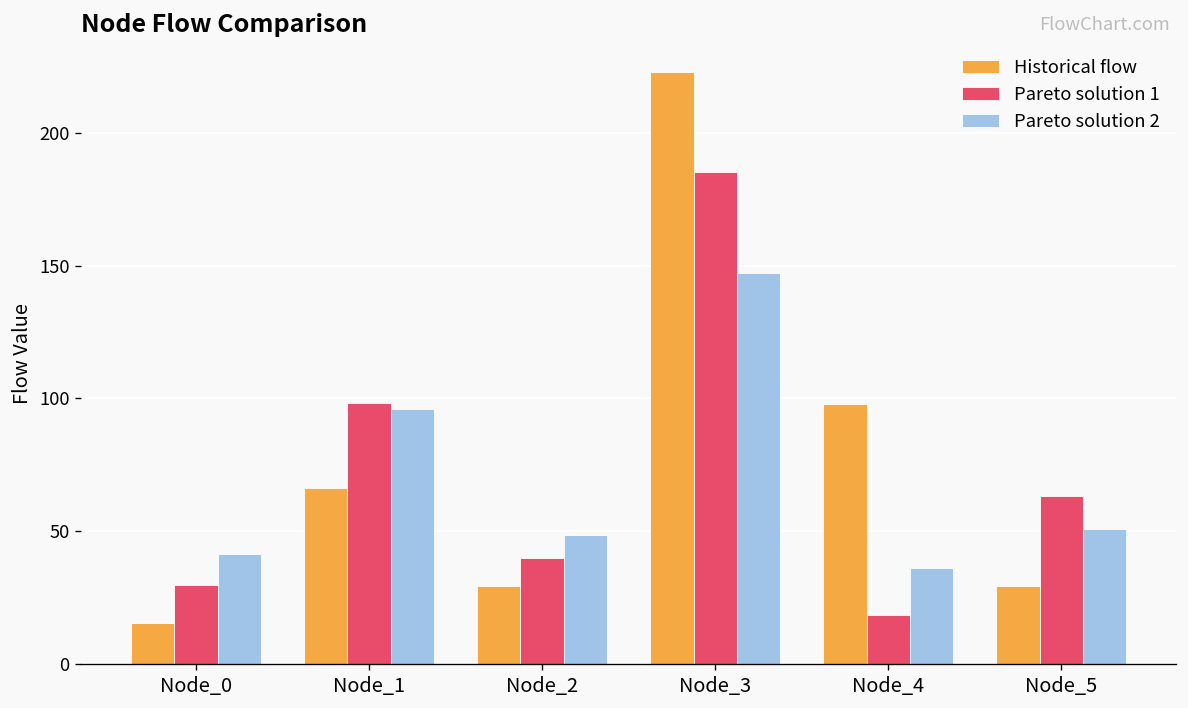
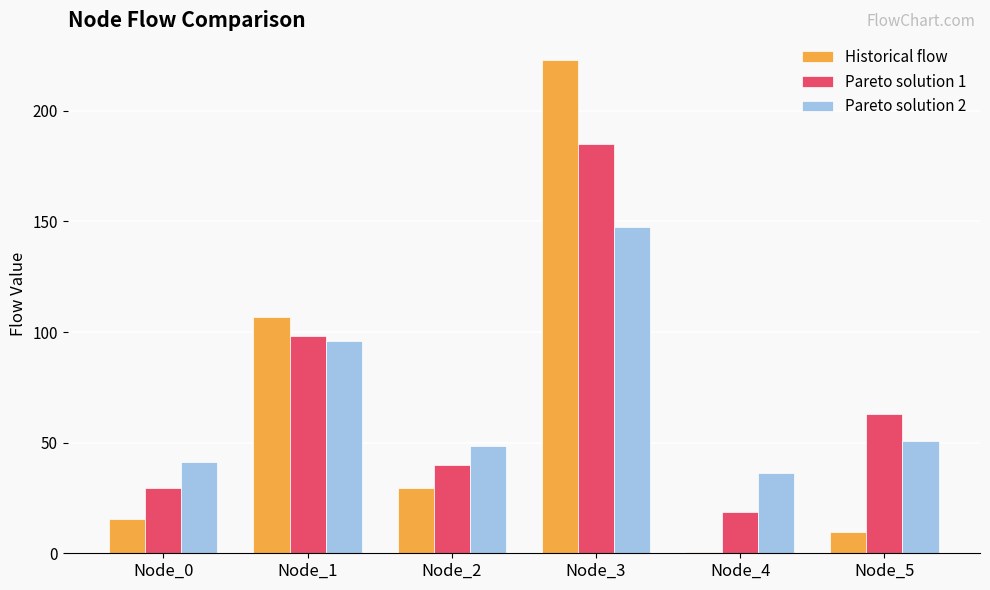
  {
    "Historical flow": {
      "Node_0": 16,
-     "Node_1": 66,
+     "Node_1": 107,
      "Node_2": 29,
      "Node_3": 223,
-     "Node_4": 98,
-     "Node_5": 30
+     "Node_4": 1,
+     "Node_5": 10
    },
    "Pareto solution 1": {
      "Node_0": 30,
      "Node_1": 98,
      "Node_2": 40,
      "Node_3": 185,
      "Node_4": 19,
      "Node_5": 63
    },
    "Pareto solution 2": {
      "Node_0": 41,
      "Node_1": 96,
      "Node_2": 49,
      "Node_3": 147,
      "Node_4": 36,
      "Node_5": 51
    }
  }
